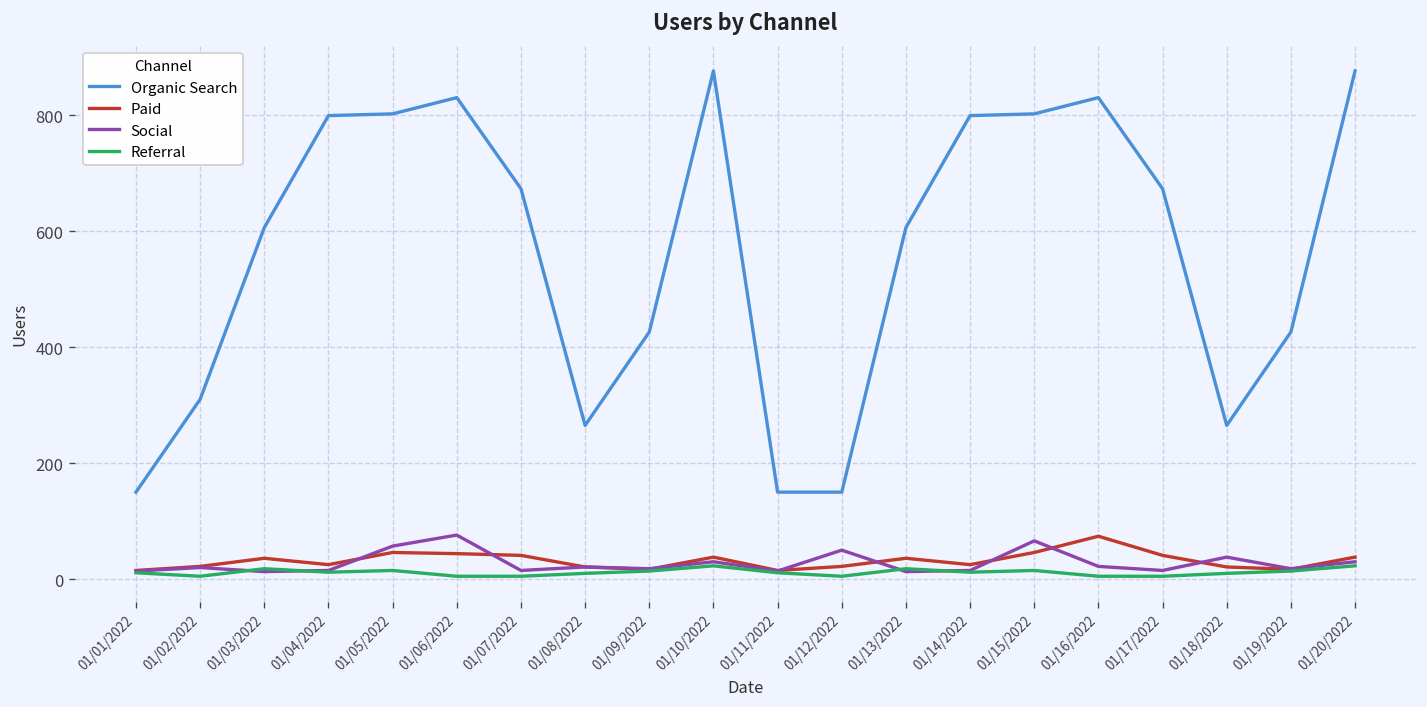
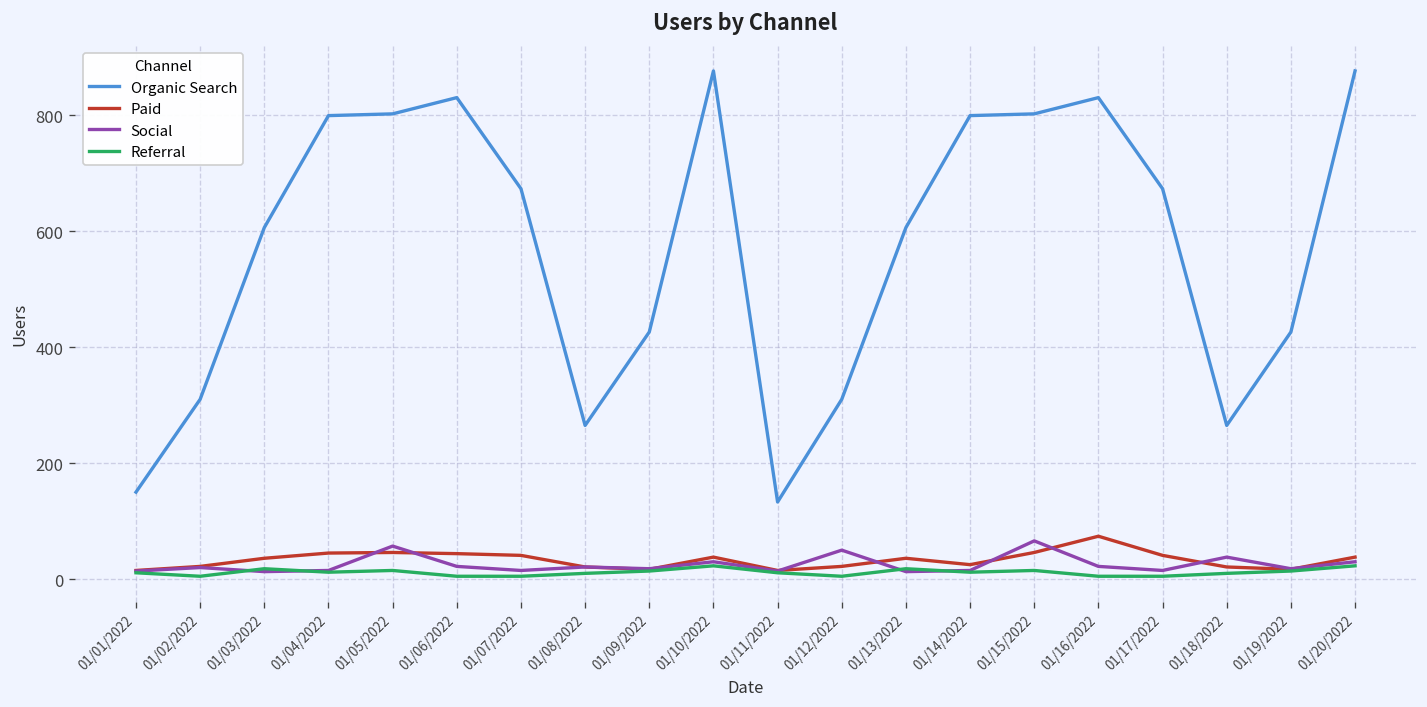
  {
    "Organic Search": {
      "01/01/2022": 150,
      "01/02/2022": 310,
      "01/03/2022": 610,
      "01/04/2022": 800,
      "01/05/2022": 800,
      "01/06/2022": 830,
      "01/07/2022": 670,
      "01/08/2022": 270,
      "01/09/2022": 430,
      "01/10/2022": 880,
-     "01/11/2022": 150,
-     "01/12/2022": 150,
+     "01/11/2022": 130,
+     "01/12/2022": 310,
      "01/13/2022": 610,
      "01/14/2022": 800,
      "01/15/2022": 800,
      "01/16/2022": 830,
      "01/17/2022": 670,
      "01/18/2022": 270,
      "01/19/2022": 430,
      "01/20/2022": 880
    },
    "Paid": {
      "01/03/2022": 40,
-     "01/04/2022": 30,
+     "01/04/2022": 50,
      "01/05/2022": 50,
      "01/06/2022": 40,
      "01/07/2022": 40,
      "01/10/2022": 40,
      "01/12/2022": 20,
      "01/13/2022": 40,
      "01/14/2022": 30,
      "01/15/2022": 50,
      "01/16/2022": 70,
      "01/17/2022": 40,
      "01/18/2022": 20,
      "01/20/2022": 40
    },
    "Social": {
      "01/05/2022": 60,
-     "01/06/2022": 80,
+     "01/06/2022": 20,
      "01/07/2022": 20,
      "01/10/2022": 30,
      "01/12/2022": 50,
      "01/15/2022": 70,
      "01/16/2022": 20,
      "01/17/2022": 20,
      "01/18/2022": 40,
      "01/20/2022": 30
    },
    "Referral": {
      "01/02/2022": 10,
      "01/05/2022": 20,
      "01/06/2022": 10,
      "01/07/2022": 10,
      "01/08/2022": 10,
      "01/10/2022": 20,
      "01/12/2022": 10,
      "01/15/2022": 20,
      "01/16/2022": 10,
      "01/17/2022": 10,
      "01/18/2022": 10,
      "01/20/2022": 20
    }
  }
